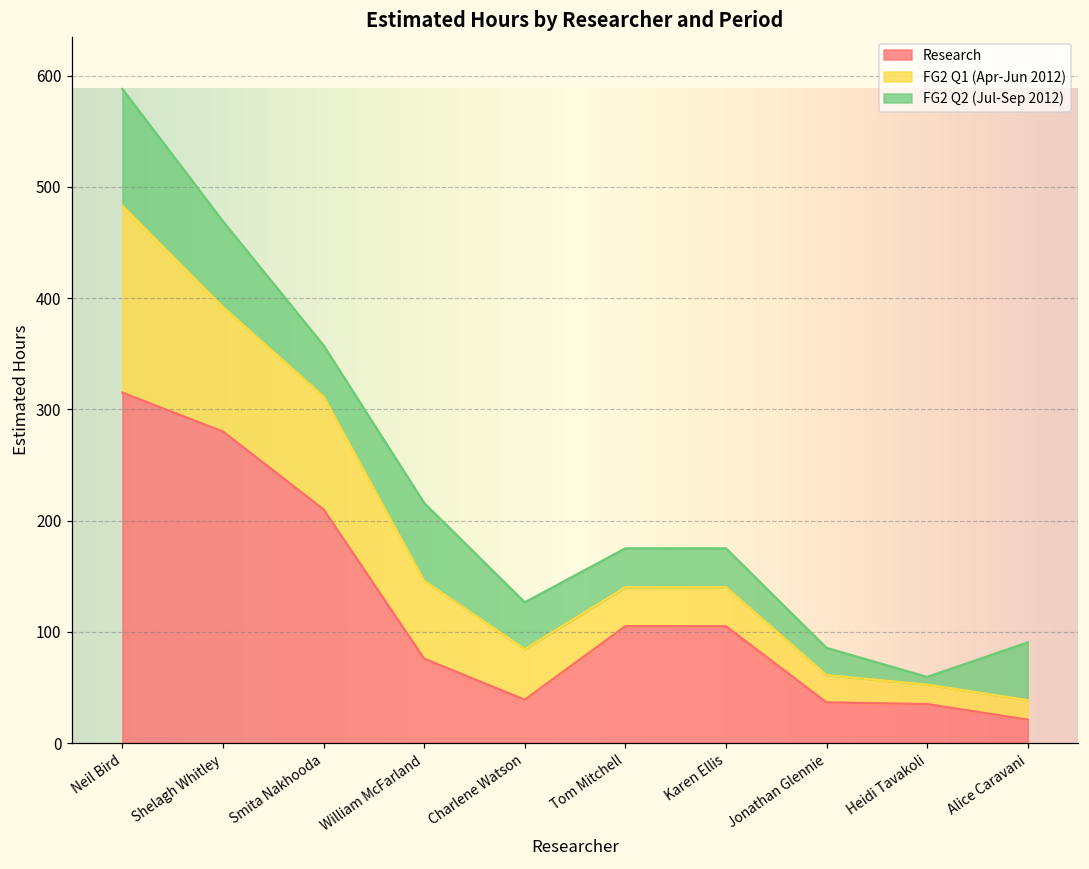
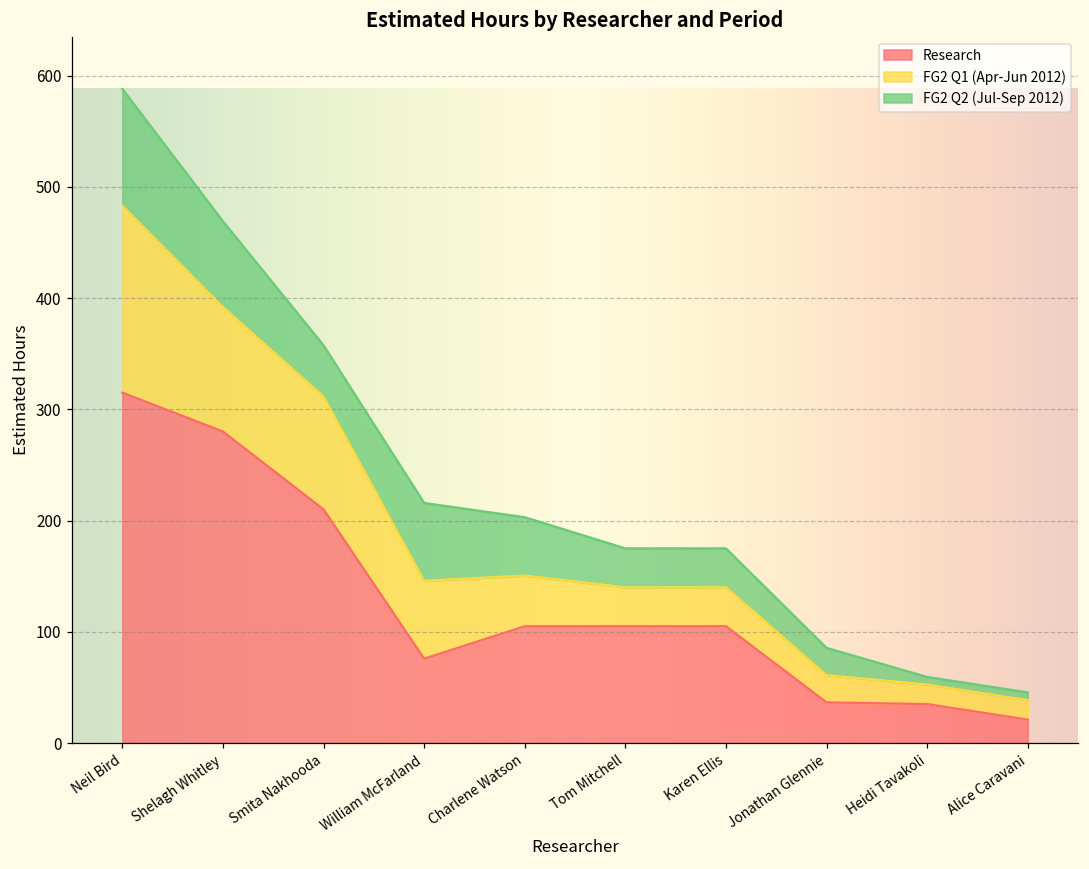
  {
    "Research": {
      "Neil Bird": 315,
      "Shelagh Whitley": 280,
      "Smita Nakhooda": 210,
      "William McFarland": 76,
-     "Charlene Watson": 39,
+     "Charlene Watson": 105,
      "Tom Mitchell": 105,
      "Karen Ellis": 105,
      "Jonathan Glennie": 37,
      "Heidi Tavakoli": 35,
      "Alice Caravani": 21
    },
    "FG2 Q1 (Apr-Jun 2012)": {
      "Neil Bird": 168,
      "Shelagh Whitley": 112,
      "Smita Nakhooda": 102,
      "William McFarland": 70,
      "Charlene Watson": 46,
      "Tom Mitchell": 35,
      "Karen Ellis": 35,
      "Jonathan Glennie": 25,
      "Heidi Tavakoli": 18,
      "Alice Caravani": 18
    },
    "FG2 Q2 (Jul-Sep 2012)": {
      "Neil Bird": 105,
      "Shelagh Whitley": 77,
      "Smita Nakhooda": 46,
      "William McFarland": 70,
-     "Charlene Watson": 42,
+     "Charlene Watson": 53,
      "Tom Mitchell": 35,
      "Karen Ellis": 35,
      "Jonathan Glennie": 24,
      "Heidi Tavakoli": 7,
-     "Alice Caravani": 52
+     "Alice Caravani": 7
    }
  }
